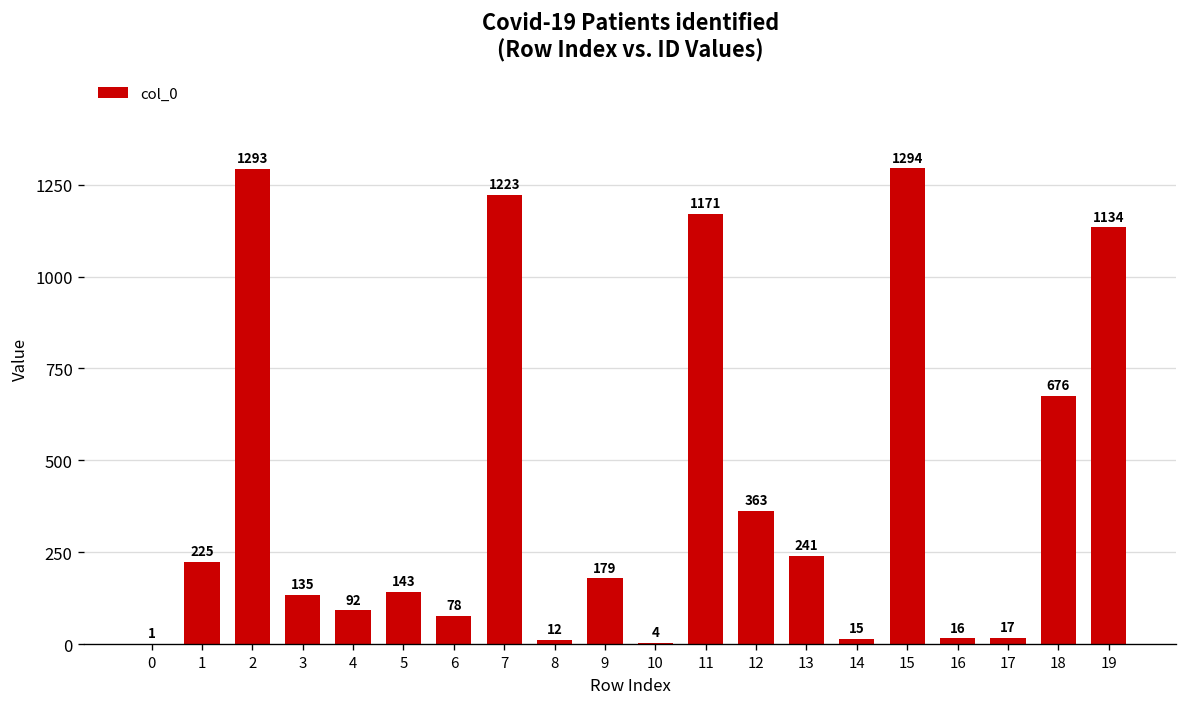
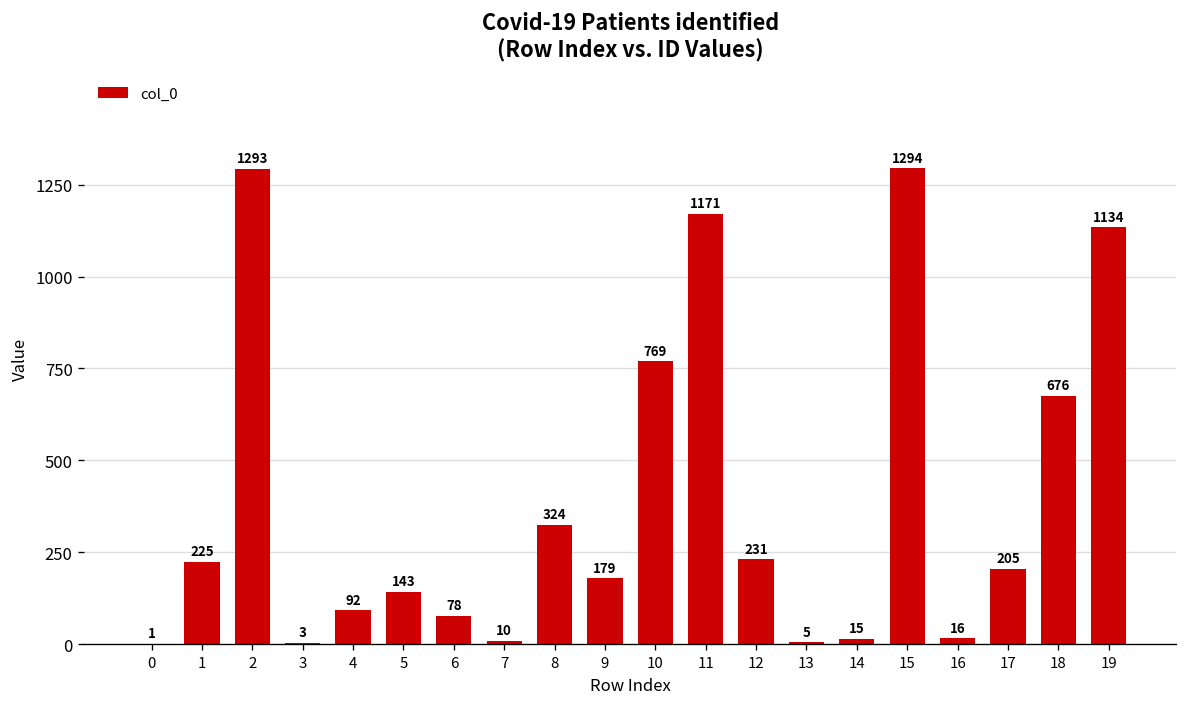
  {
    "0": 1,
    "1": 225,
    "2": 1293,
-   "3": 135,
+   "3": 3,
    "4": 92,
    "5": 143,
    "6": 78,
-   "7": 1223,
-   "8": 12,
+   "7": 10,
+   "8": 324,
    "9": 179,
-   "10": 4,
+   "10": 769,
    "11": 1171,
-   "12": 363,
-   "13": 241,
+   "12": 231,
+   "13": 5,
    "14": 15,
    "15": 1294,
    "16": 16,
-   "17": 17,
+   "17": 205,
    "18": 676,
    "19": 1134
  }
